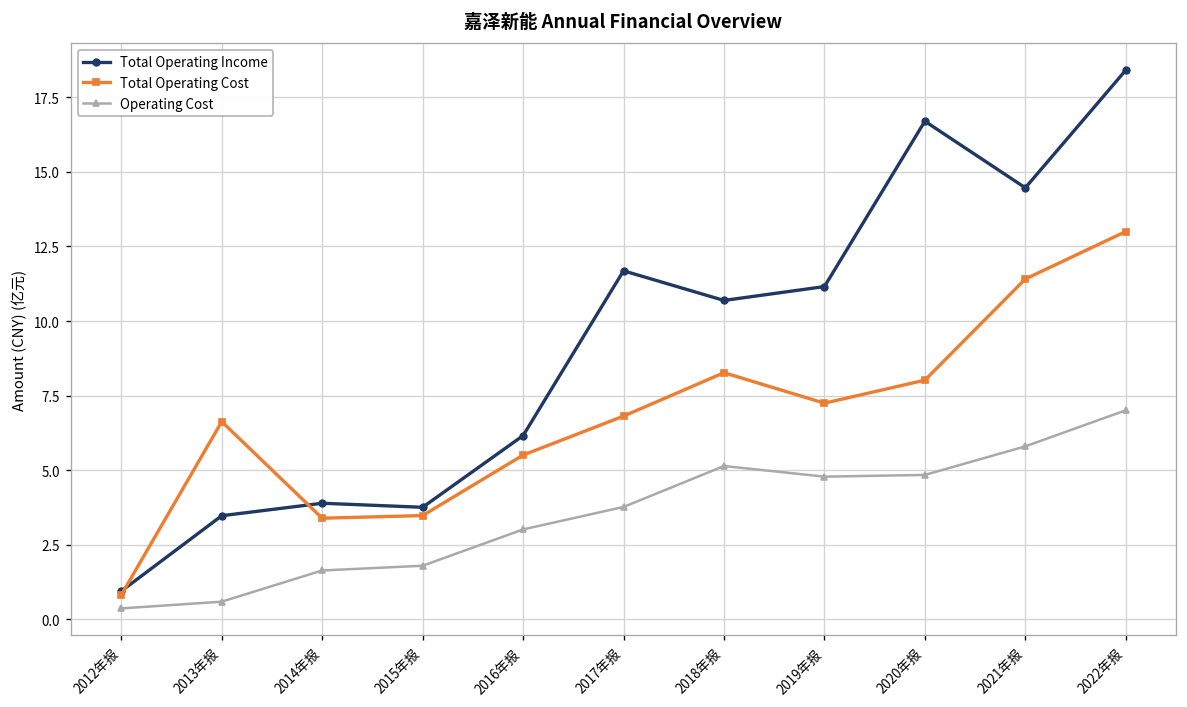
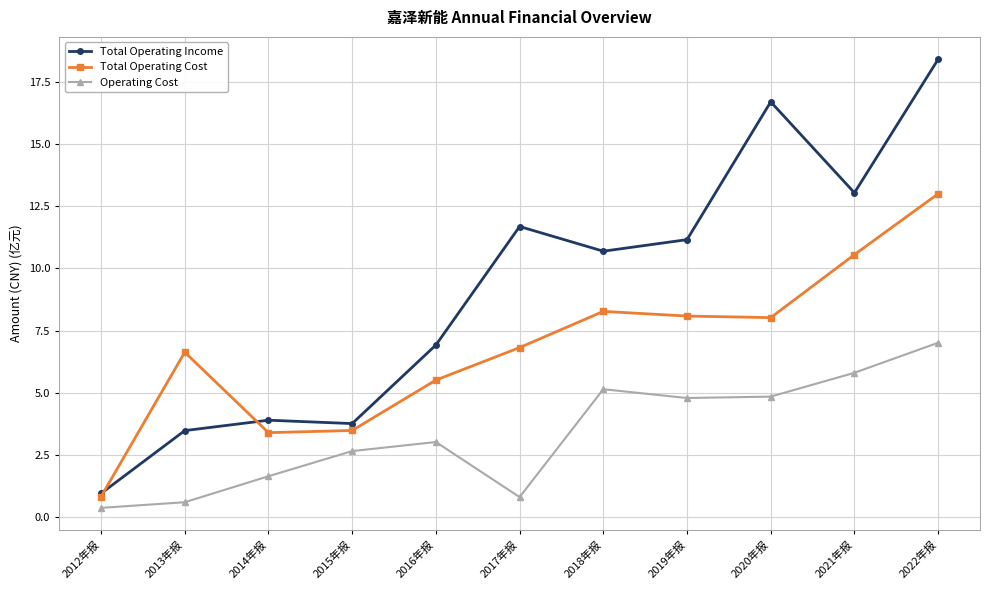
  {
    "Total Operating Income": {
      "2012年报": 0.9,
      "2013年报": 3.5,
      "2014年报": 3.9,
      "2015年报": 3.8,
-     "2016年报": 6.2,
+     "2016年报": 6.9,
      "2017年报": 11.7,
      "2018年报": 10.7,
      "2019年报": 11.2,
      "2020年报": 16.7,
-     "2021年报": 14.5,
+     "2021年报": 13.0,
      "2022年报": 18.4
    },
    "Total Operating Cost": {
      "2012年报": 0.8,
      "2013年报": 6.6,
      "2014年报": 3.4,
      "2015年报": 3.5,
      "2016年报": 5.5,
      "2017年报": 6.8,
      "2018年报": 8.3,
-     "2019年报": 7.2,
+     "2019年报": 8.1,
      "2020年报": 8.0,
-     "2021年报": 11.4,
+     "2021年报": 10.6,
      "2022年报": 13.0
    },
    "Operating Cost": {
      "2012年报": 0.4,
      "2013年报": 0.6,
      "2014年报": 1.6,
-     "2015年报": 1.8,
+     "2015年报": 2.7,
      "2016年报": 3.0,
-     "2017年报": 3.8,
+     "2017年报": 0.8,
      "2018年报": 5.1,
      "2019年报": 4.8,
      "2020年报": 4.8,
      "2021年报": 5.8,
      "2022年报": 7.0
    }
  }
